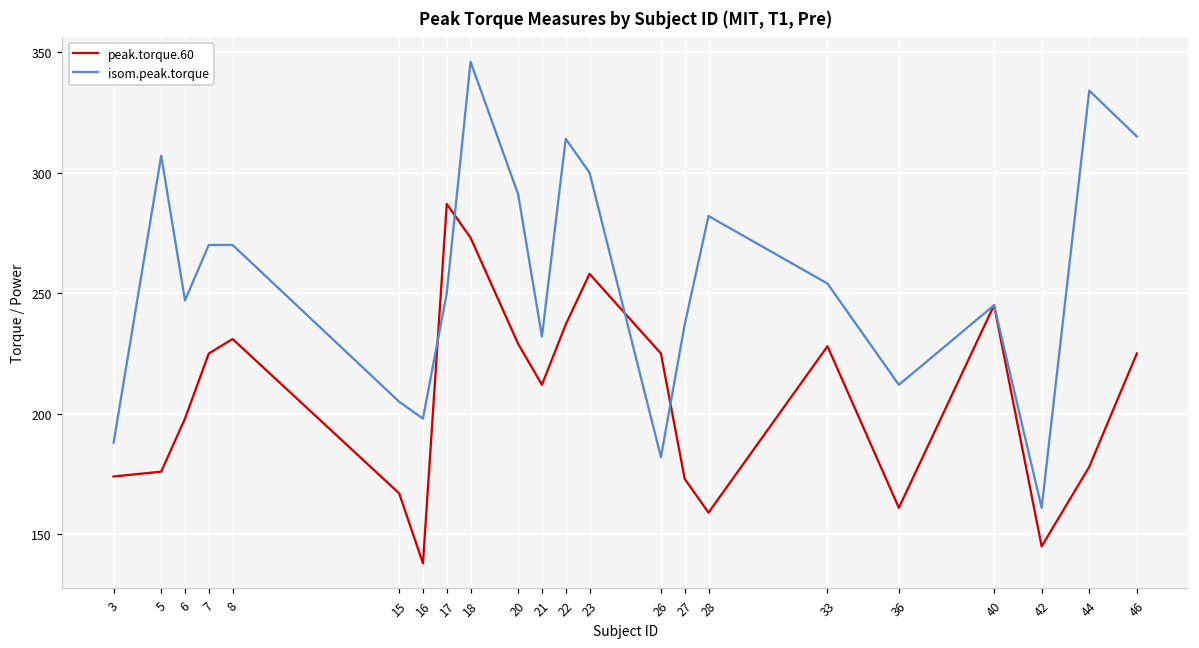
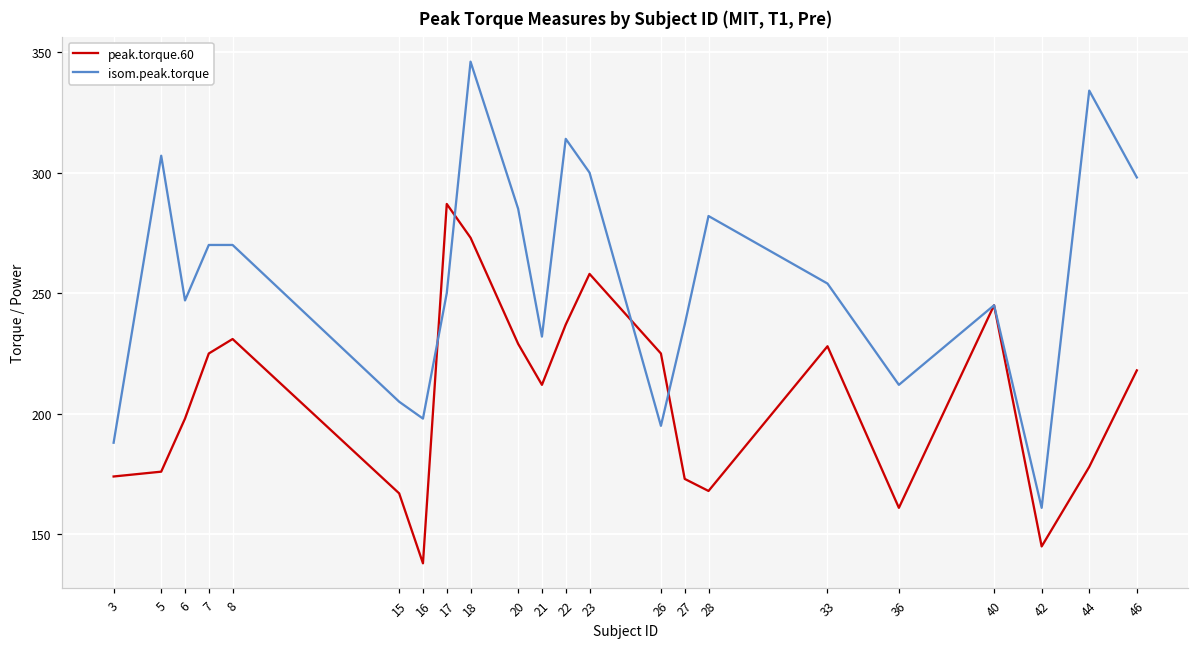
  {
    "peak.torque.60": {
      "3": 174,
      "5": 176,
      "6": 198,
      "7": 225,
      "8": 231,
      "15": 167,
      "16": 138,
      "17": 287,
      "18": 273,
      "20": 229,
      "21": 212,
      "22": 237,
      "23": 258,
      "26": 225,
      "27": 173,
-     "28": 159,
+     "28": 168,
      "33": 228,
      "36": 161,
      "42": 145,
      "44": 178,
-     "46": 225
+     "46": 218
    },
    "isom.peak.torque": {
      "3": 188,
      "5": 307,
      "6": 247,
      "7": 270,
      "8": 270,
      "15": 205,
      "16": 198,
      "17": 250,
      "18": 346,
-     "20": 291,
+     "20": 285,
      "21": 232,
      "22": 314,
      "23": 300,
-     "26": 182,
+     "26": 195,
      "27": 237,
      "28": 282,
      "33": 254,
      "36": 212,
      "42": 161,
      "44": 334,
-     "46": 315
+     "46": 298
    }
  }
